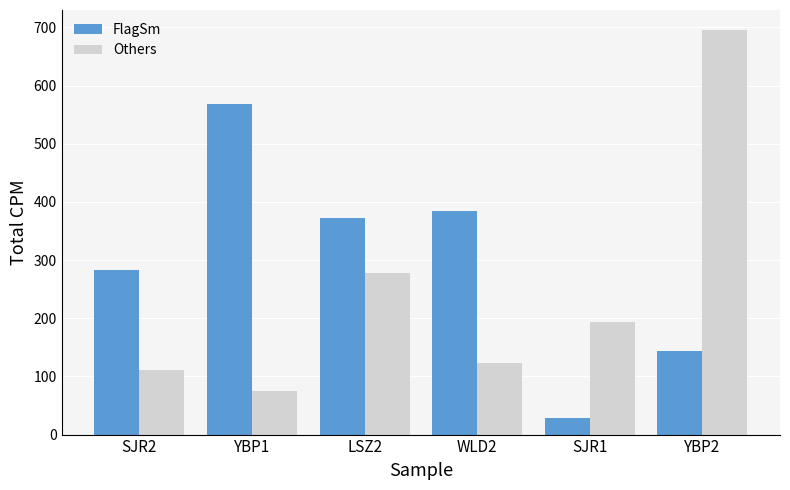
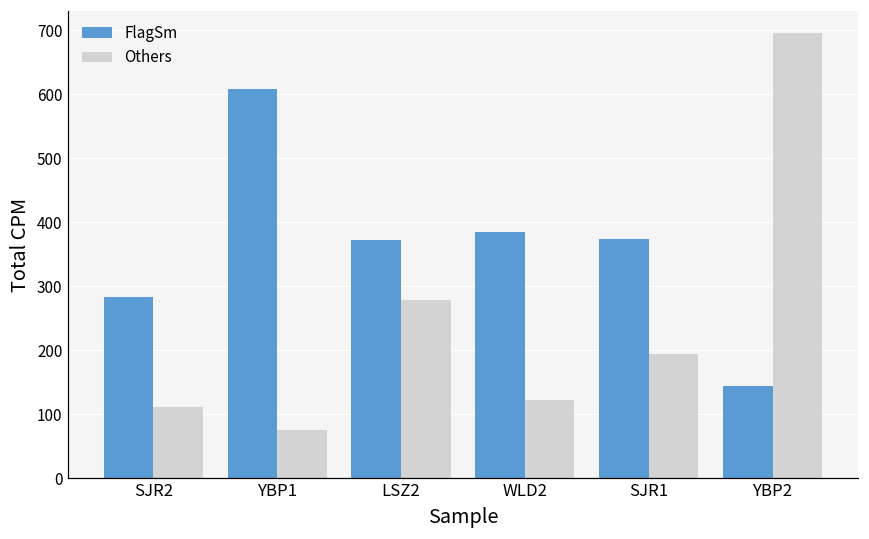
  {
    "FlagSm": {
      "SJR2": 280,
-     "YBP1": 570,
+     "YBP1": 610,
      "LSZ2": 370,
      "WLD2": 390,
-     "SJR1": 30,
+     "SJR1": 370,
      "YBP2": 140
    },
    "Others": {
      "SJR2": 110,
      "YBP1": 80,
      "LSZ2": 280,
      "WLD2": 120,
      "SJR1": 190,
      "YBP2": 700
    }
  }
